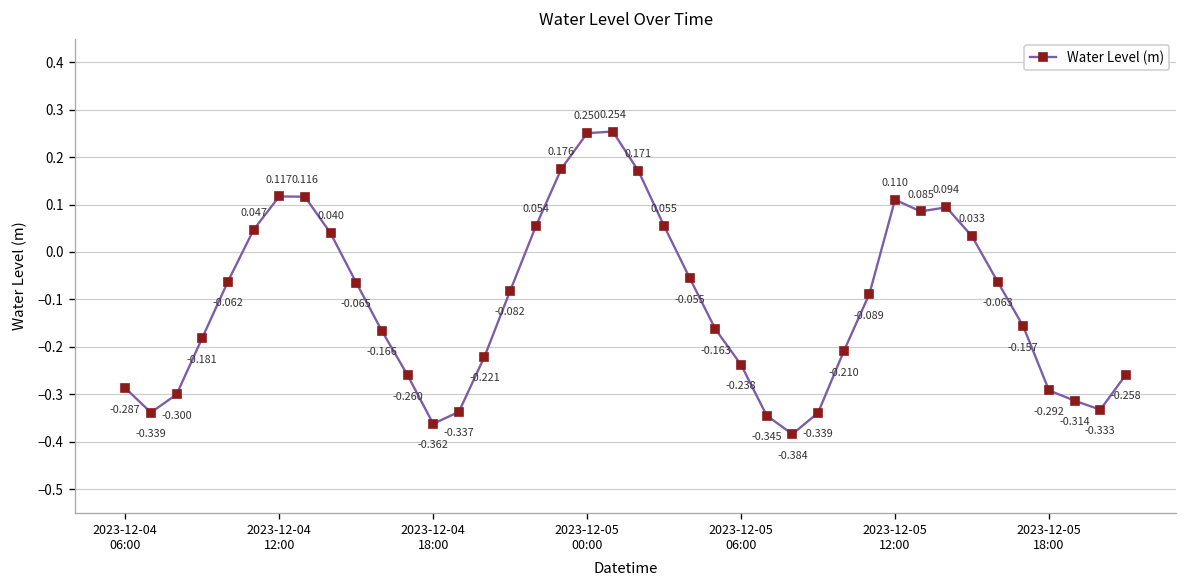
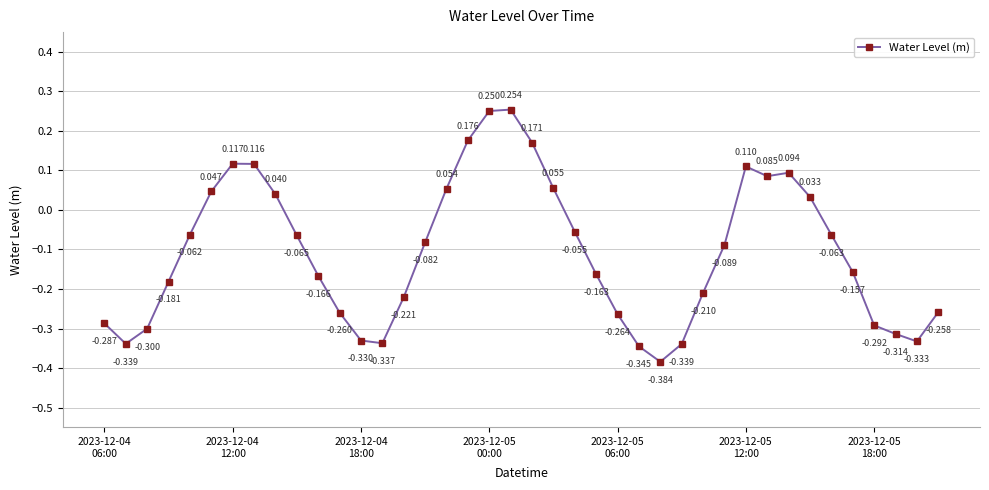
  {
    "2023-12-04 06:00": -0.287,
    "2023-12-04 12:00": 0.117,
-   "2023-12-04 18:00": -0.362,
+   "2023-12-04 18:00": -0.330,
    "2023-12-05 00:00": 0.250,
-   "2023-12-05 06:00": -0.238,
+   "2023-12-05 06:00": -0.264,
    "2023-12-05 12:00": 0.110,
    "2023-12-05 18:00": -0.292
  }
